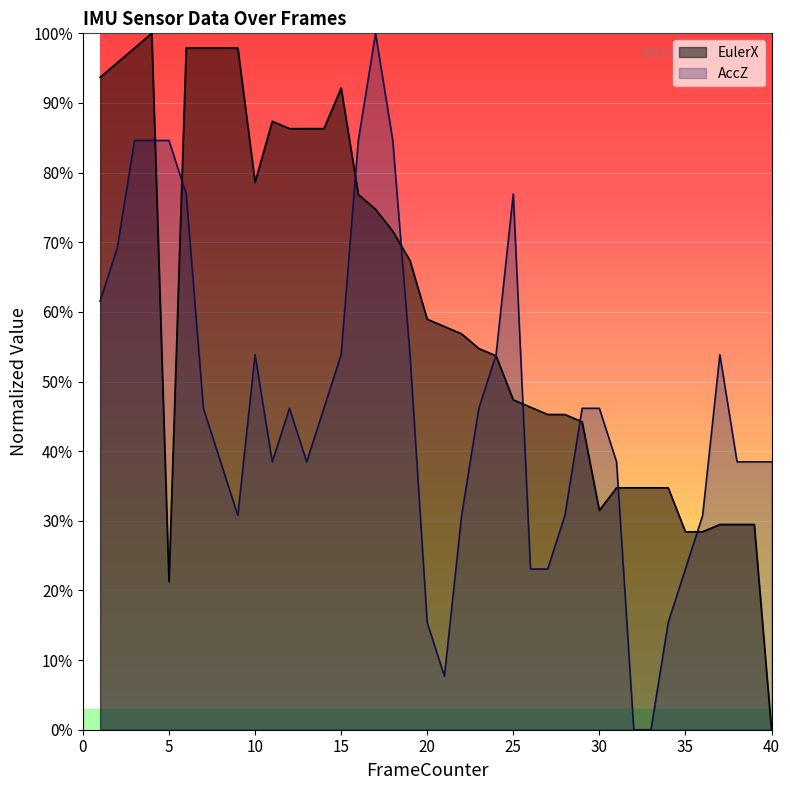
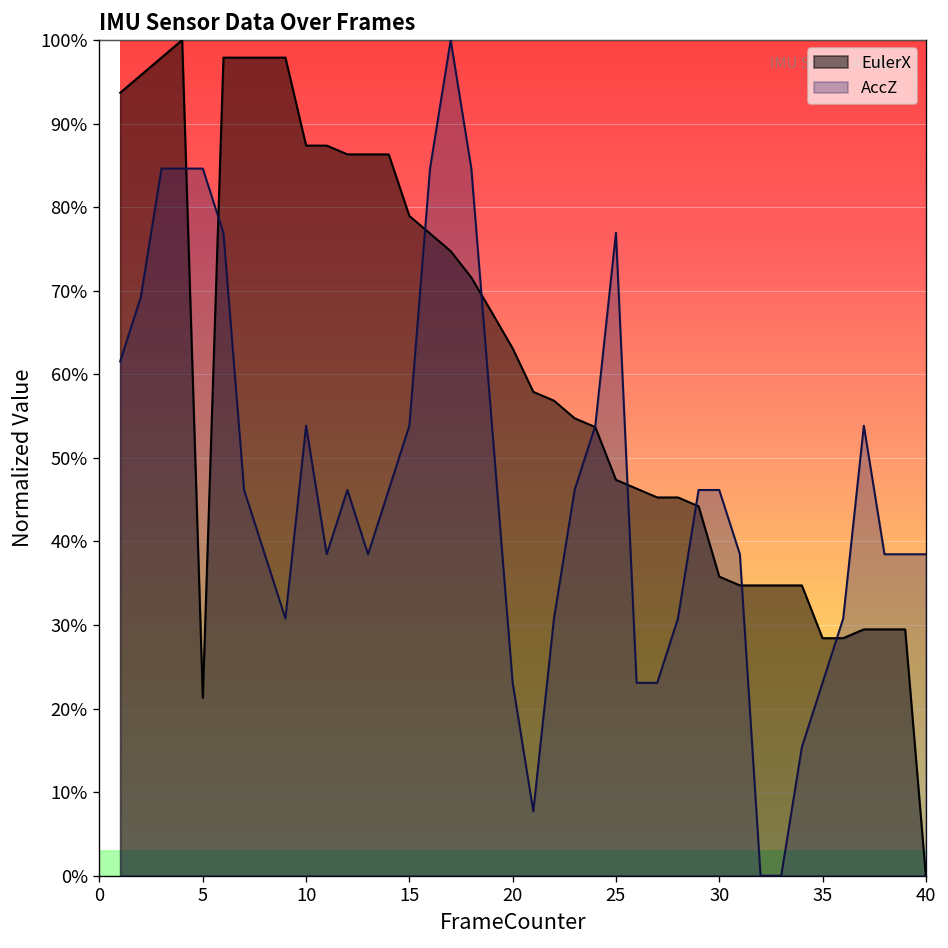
  {
    "EulerX": {
      "5": "21%",
-     "10": "79%",
-     "15": "92%",
-     "20": "59%",
+     "10": "87%",
+     "15": "79%",
+     "20": "63%",
      "25": "47%",
-     "30": "31%",
+     "30": "36%",
      "35": "28%"
    },
    "AccZ": {
      "5": "85%",
      "10": "54%",
      "15": "54%",
-     "20": "15%",
+     "20": "23%",
      "25": "77%",
      "30": "46%",
      "35": "23%",
      "40": "38%"
    }
  }
